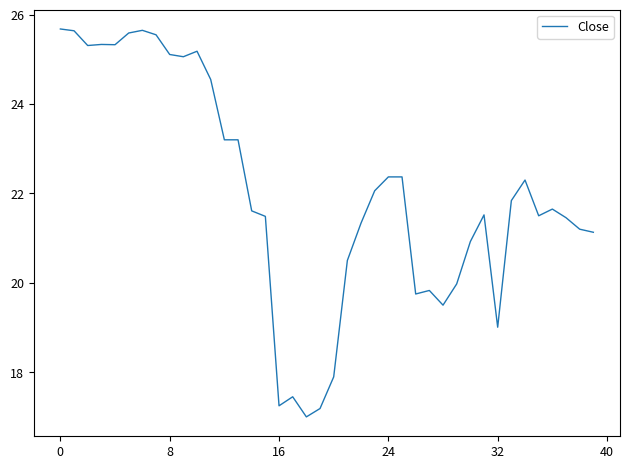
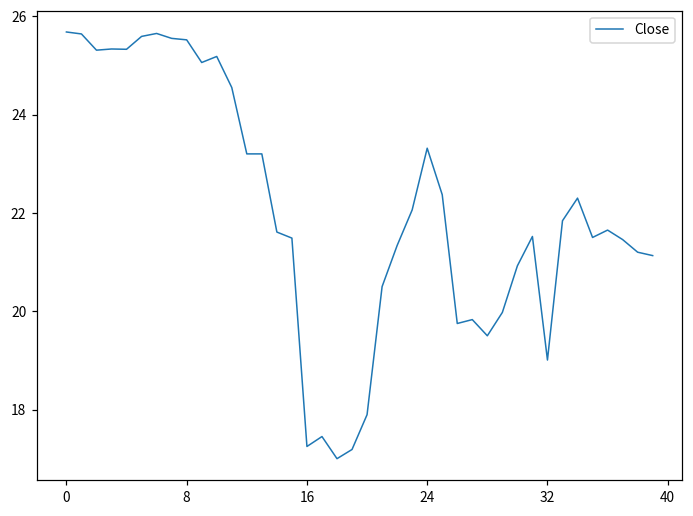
  {
    "0": 25.7,
-   "8": 25.1,
+   "8": 25.5,
    "16": 17.2,
-   "24": 22.4,
+   "24": 23.3,
    "32": 19.0
  }
